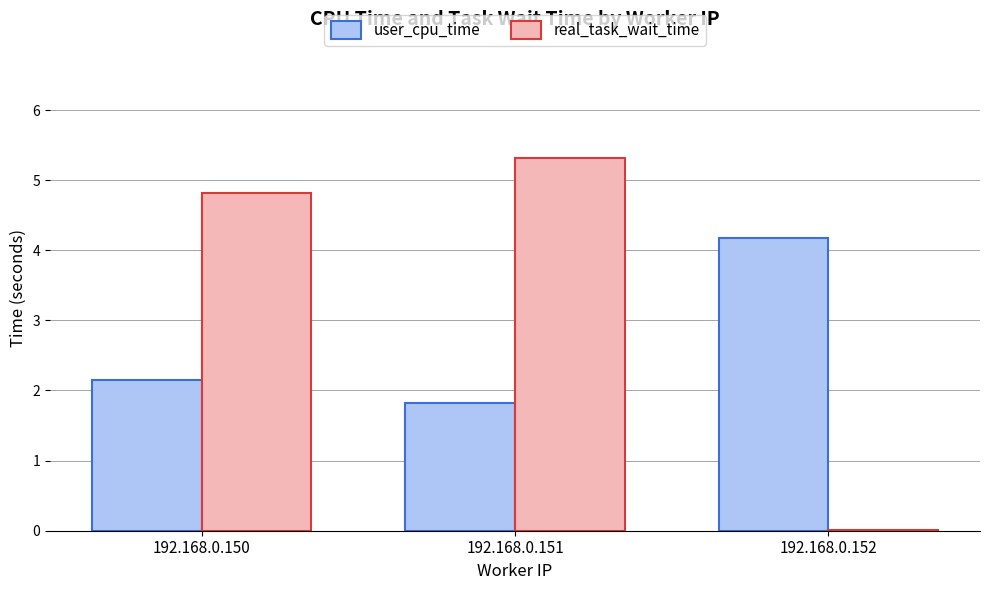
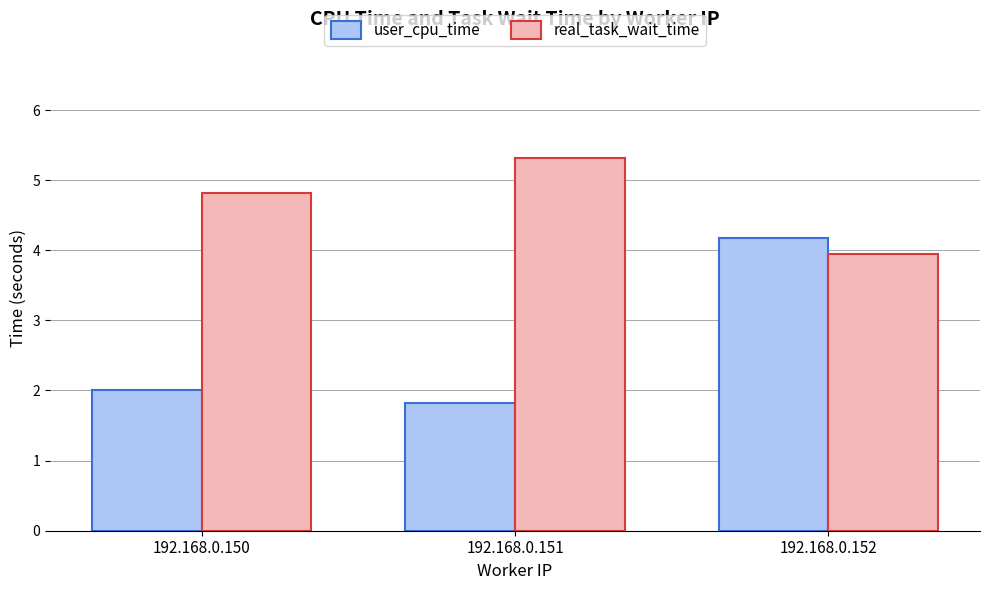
  {
    "user_cpu_time": {
-     "192.168.0.150": 2.1,
+     "192.168.0.150": 2.0,
      "192.168.0.151": 1.8,
      "192.168.0.152": 4.2
    },
    "real_task_wait_time": {
      "192.168.0.150": 4.8,
      "192.168.0.151": 5.3,
-     "192.168.0.152": 0.0
+     "192.168.0.152": 3.9
    }
  }
